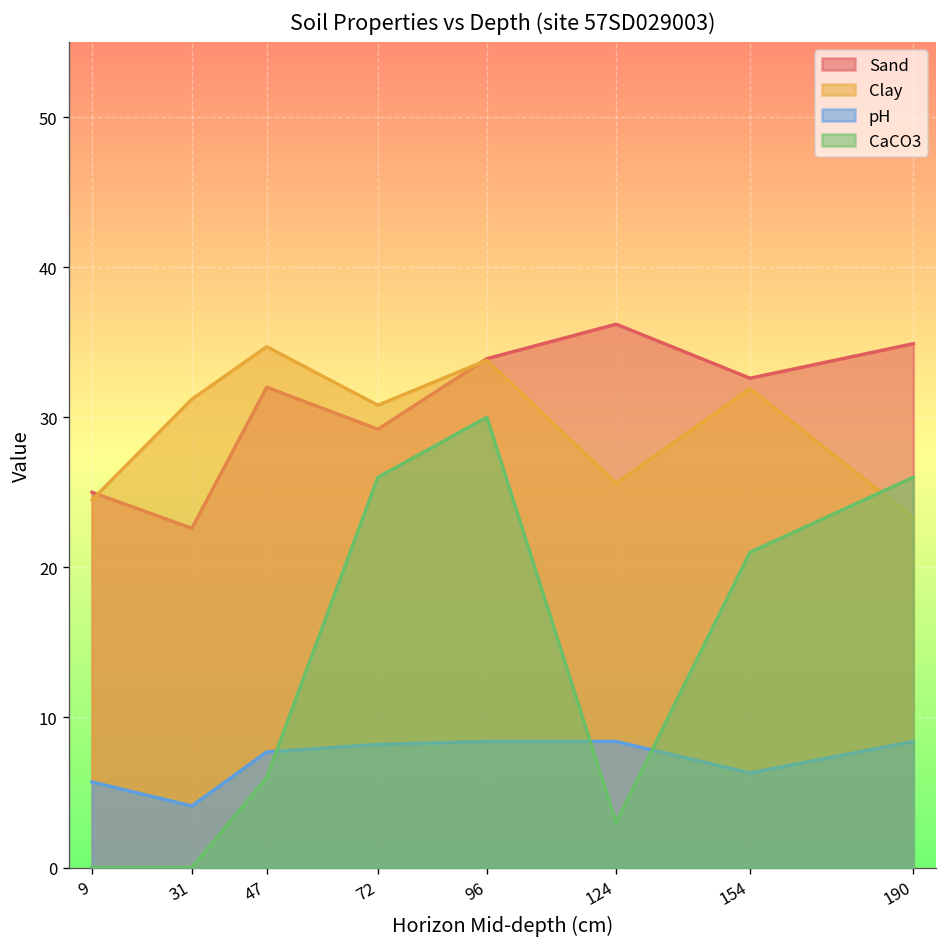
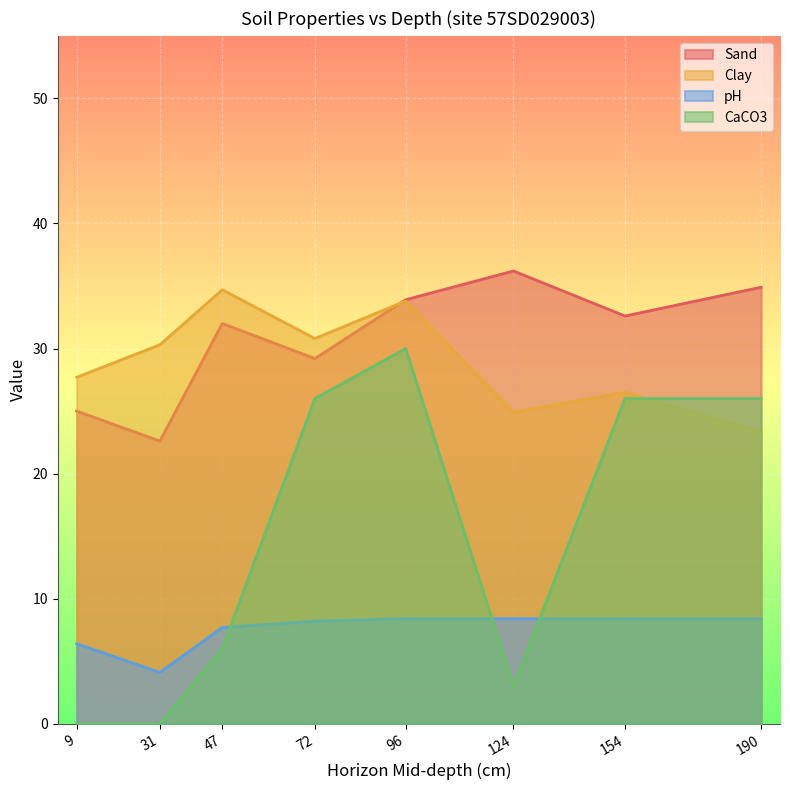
  {
    "Sand": {
      "9": 25.0,
      "31": 22.6,
      "47": 32.0,
      "72": 29.2,
      "124": 36.2,
      "154": 32.6,
      "190": 34.9
    },
    "Clay": {
-     "9": 24.5,
-     "31": 31.2,
+     "9": 27.7,
+     "31": 30.3,
      "47": 34.7,
      "72": 30.8,
-     "124": 25.6,
-     "154": 31.9,
+     "124": 24.9,
+     "154": 26.5,
      "190": 23.3
    },
    "pH": {
-     "9": 5.7,
+     "9": 6.4,
      "31": 4.1,
      "47": 7.7,
      "72": 8.2,
      "96": 8.4,
      "124": 8.4,
-     "154": 6.3,
+     "154": 8.4,
      "190": 8.4
    },
    "CaCO3": {
      "9": 0,
      "31": 0,
      "47": 6,
      "72": 26,
      "96": 30,
      "124": 3,
-     "154": 21,
+     "154": 26,
      "190": 26
    }
  }
